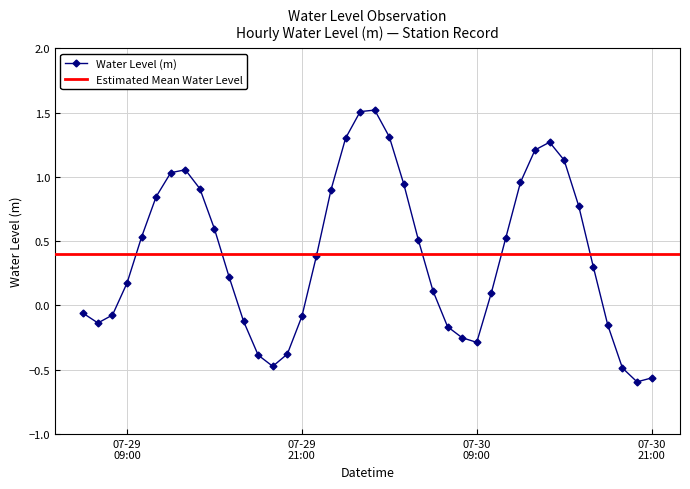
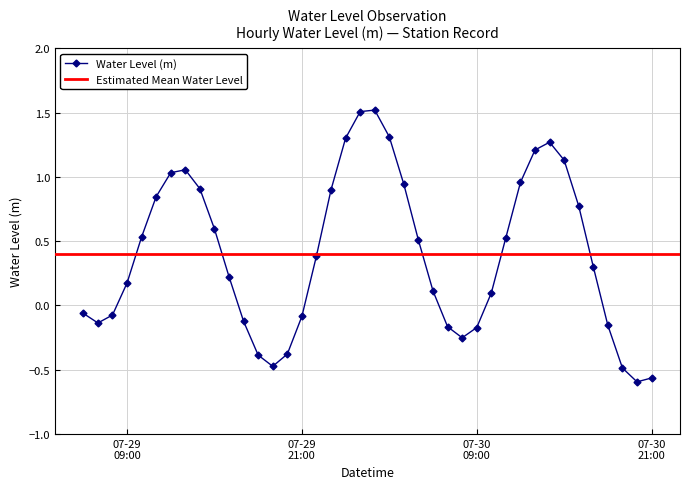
  {
    "07-29 09:00": 0.17,
    "07-29 21:00": -0.09,
-   "07-30 09:00": -0.29,
+   "07-30 09:00": -0.17,
    "07-30 21:00": -0.56
  }
